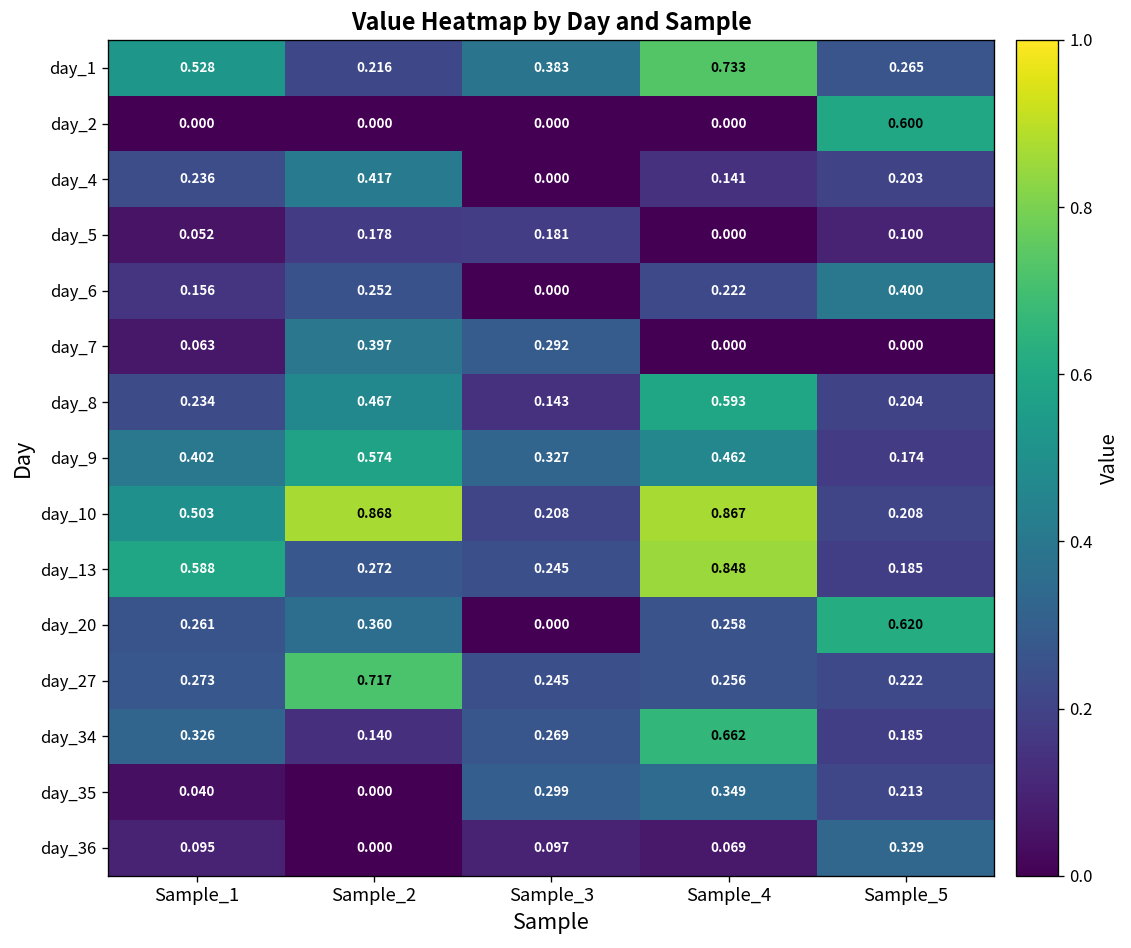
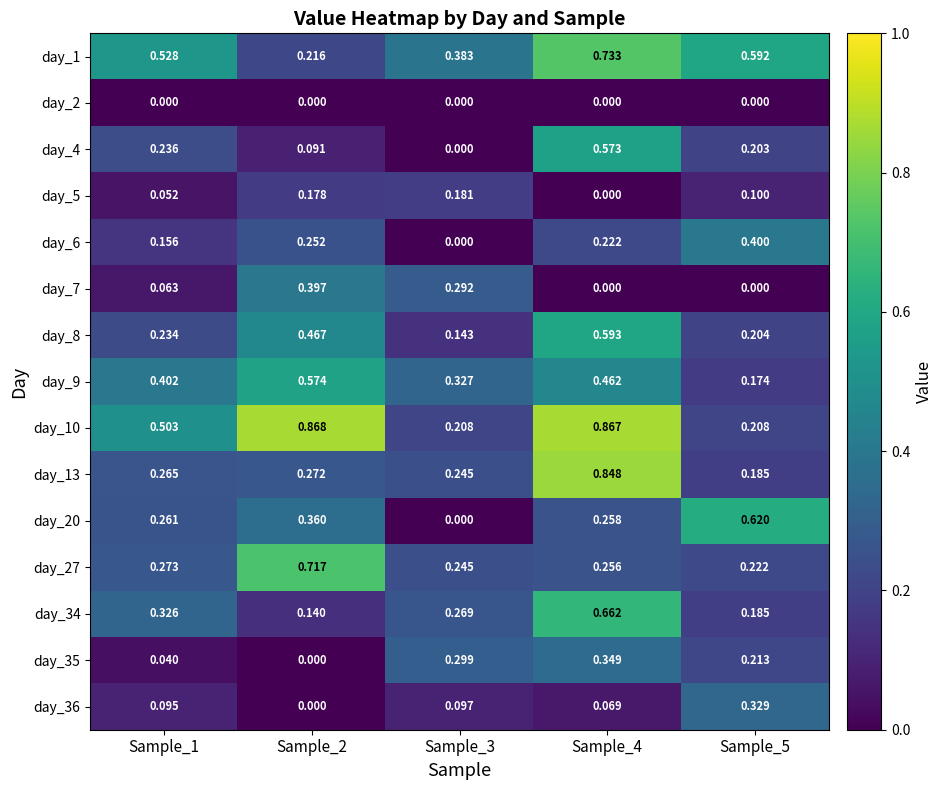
  {
    "day_1": {
      "Sample_1": 0.528,
      "Sample_2": 0.216,
      "Sample_3": 0.383,
      "Sample_4": 0.733,
-     "Sample_5": 0.265
+     "Sample_5": 0.592
    },
    "day_2": {
      "Sample_1": 0.000,
      "Sample_2": 0.000,
      "Sample_3": 0.000,
      "Sample_4": 0.000,
-     "Sample_5": 0.600
+     "Sample_5": 0.000
    },
    "day_4": {
      "Sample_1": 0.236,
-     "Sample_2": 0.417,
+     "Sample_2": 0.091,
      "Sample_3": 0.000,
-     "Sample_4": 0.141,
+     "Sample_4": 0.573,
      "Sample_5": 0.203
    },
    "day_5": {
      "Sample_1": 0.052,
      "Sample_2": 0.178,
      "Sample_3": 0.181,
      "Sample_4": 0.000,
      "Sample_5": 0.100
    },
    "day_6": {
      "Sample_1": 0.156,
      "Sample_2": 0.252,
      "Sample_3": 0.000,
      "Sample_4": 0.222,
      "Sample_5": 0.400
    },
    "day_7": {
      "Sample_1": 0.063,
      "Sample_2": 0.397,
      "Sample_3": 0.292,
      "Sample_4": 0.000,
      "Sample_5": 0.000
    },
    "day_8": {
      "Sample_1": 0.234,
      "Sample_2": 0.467,
      "Sample_3": 0.143,
      "Sample_4": 0.593,
      "Sample_5": 0.204
    },
    "day_9": {
      "Sample_1": 0.402,
      "Sample_2": 0.574,
      "Sample_3": 0.327,
      "Sample_4": 0.462,
      "Sample_5": 0.174
    },
    "day_10": {
      "Sample_1": 0.503,
      "Sample_2": 0.868,
      "Sample_3": 0.208,
      "Sample_4": 0.867,
      "Sample_5": 0.208
    },
    "day_13": {
-     "Sample_1": 0.588,
+     "Sample_1": 0.265,
      "Sample_2": 0.272,
      "Sample_3": 0.245,
      "Sample_4": 0.848,
      "Sample_5": 0.185
    },
    "day_20": {
      "Sample_1": 0.261,
      "Sample_2": 0.360,
      "Sample_3": 0.000,
      "Sample_4": 0.258,
      "Sample_5": 0.620
    },
    "day_27": {
      "Sample_1": 0.273,
      "Sample_2": 0.717,
      "Sample_3": 0.245,
      "Sample_4": 0.256,
      "Sample_5": 0.222
    },
    "day_34": {
      "Sample_1": 0.326,
      "Sample_2": 0.140,
      "Sample_3": 0.269,
      "Sample_4": 0.662,
      "Sample_5": 0.185
    },
    "day_35": {
      "Sample_1": 0.040,
      "Sample_2": 0.000,
      "Sample_3": 0.299,
      "Sample_4": 0.349,
      "Sample_5": 0.213
    },
    "day_36": {
      "Sample_1": 0.095,
      "Sample_2": 0.000,
      "Sample_3": 0.097,
      "Sample_4": 0.069,
      "Sample_5": 0.329
    }
  }
